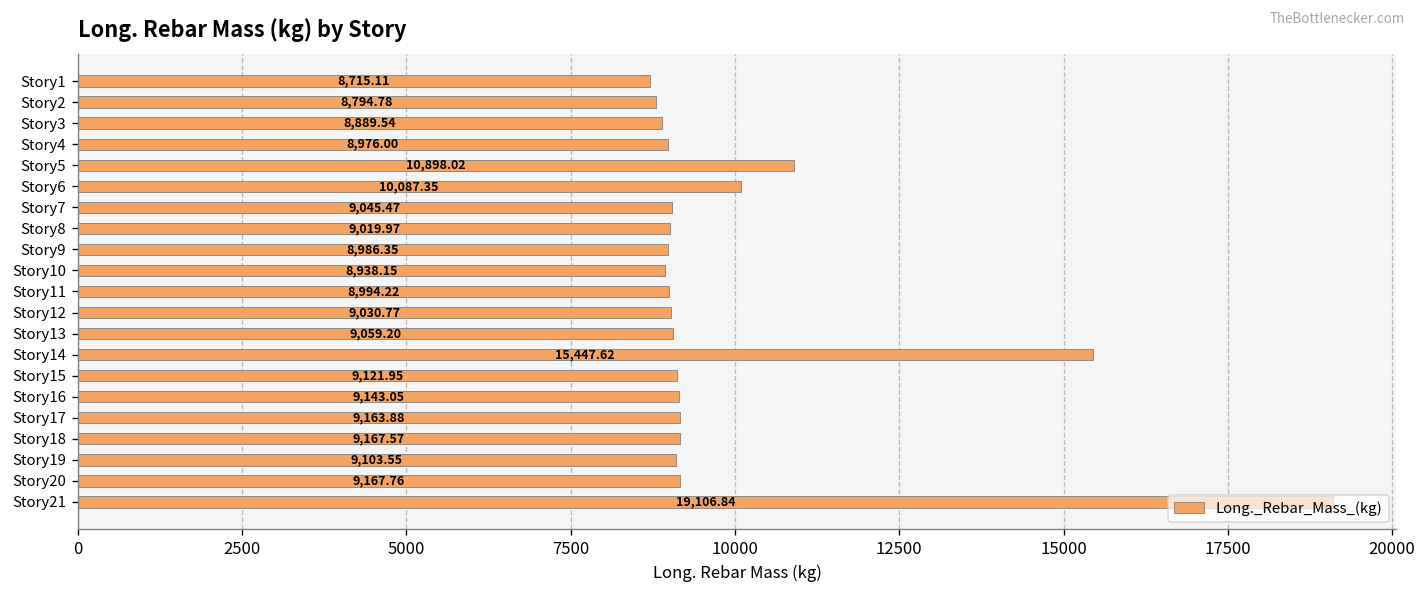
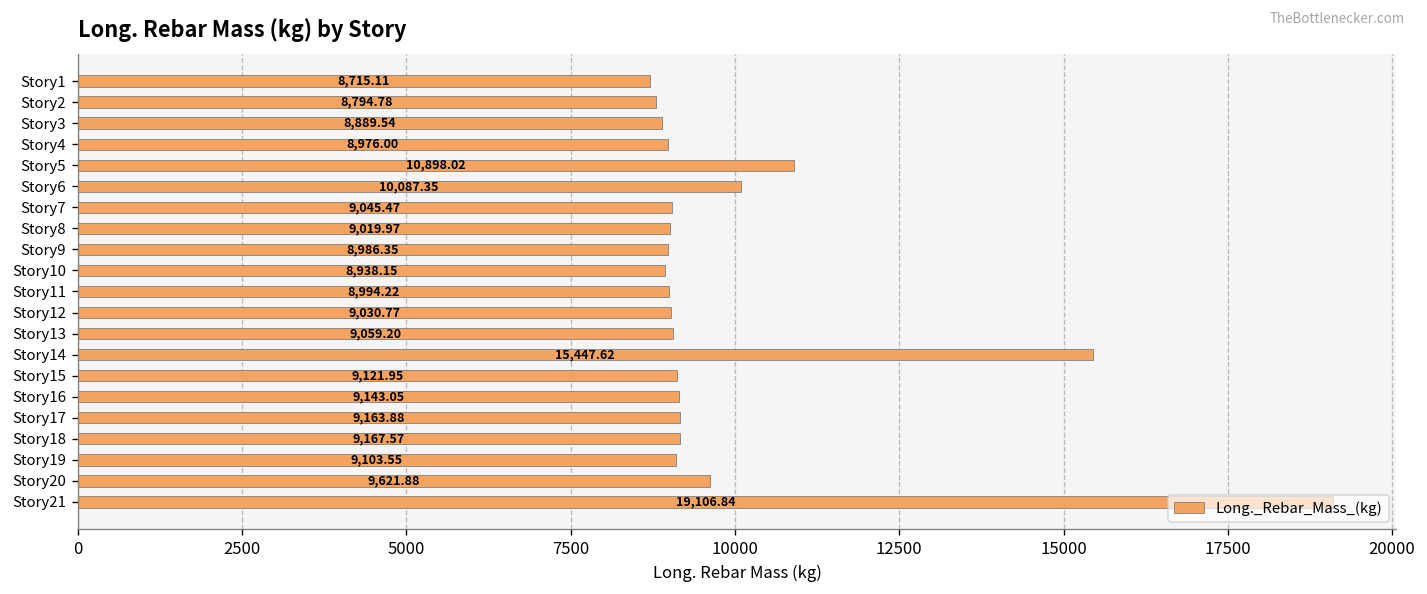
  {
    "Story1": "8,715.11",
    "Story2": "8,794.78",
    "Story3": "8,889.54",
    "Story4": "8,976.00",
    "Story5": "10,898.02",
    "Story6": "10,087.35",
    "Story7": "9,045.47",
    "Story8": "9,019.97",
    "Story9": "8,986.35",
    "Story10": "8,938.15",
    "Story11": "8,994.22",
    "Story12": "9,030.77",
    "Story13": "9,059.20",
    "Story14": "15,447.62",
    "Story15": "9,121.95",
    "Story16": "9,143.05",
    "Story17": "9,163.88",
    "Story18": "9,167.57",
    "Story19": "9,103.55",
-   "Story20": "9,167.76"
+   "Story20": "9,621.88"
  }
